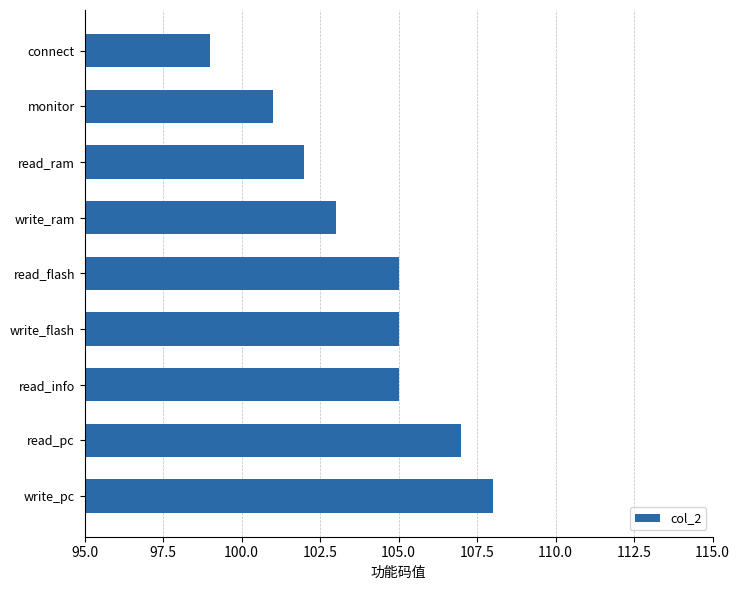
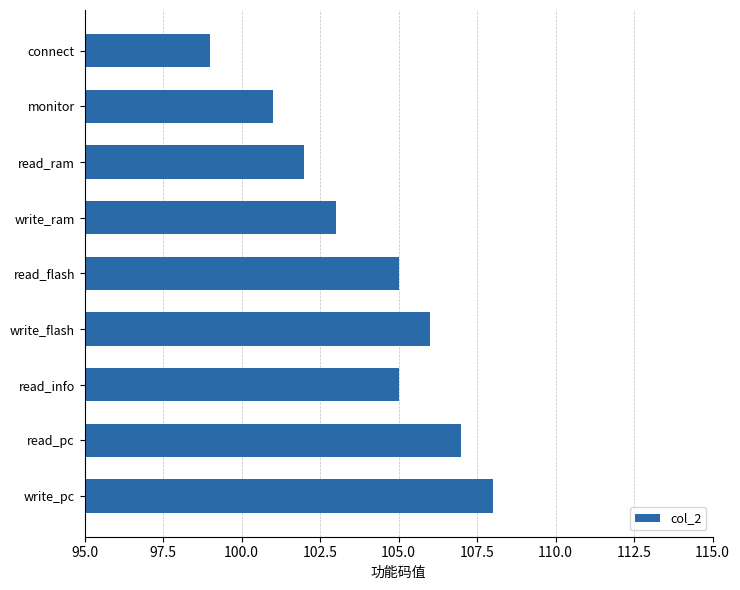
  {
    "connect": 99,
    "monitor": 101,
    "read_ram": 102,
    "write_ram": 103,
    "read_flash": 105,
-   "write_flash": 105,
+   "write_flash": 106,
    "read_info": 105,
    "read_pc": 107,
    "write_pc": 108
  }
